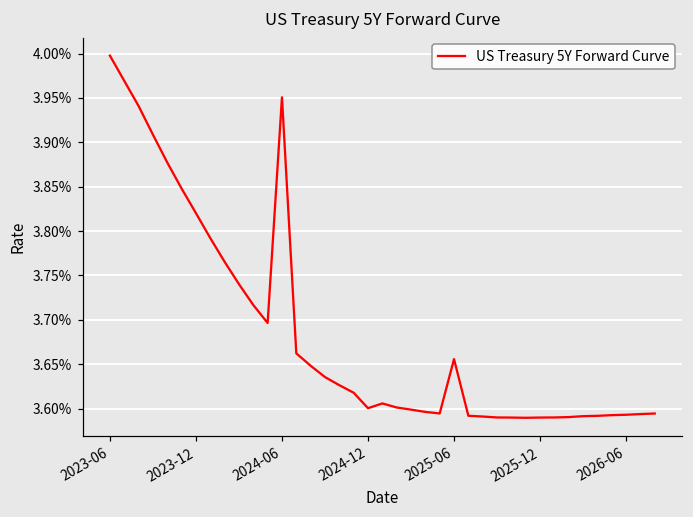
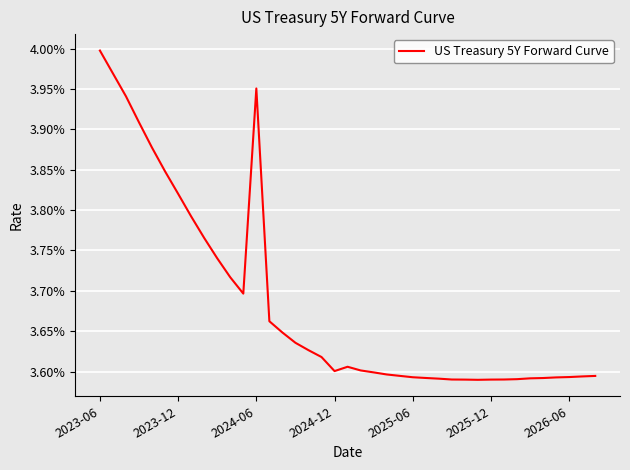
  {
    "2023-06": "4.00%",
    "2023-12": "3.82%",
    "2024-06": "3.95%",
    "2024-12": "3.60%",
-   "2025-06": "3.66%",
+   "2025-06": "3.59%",
    "2025-12": "3.59%",
    "2026-06": "3.59%"
  }
